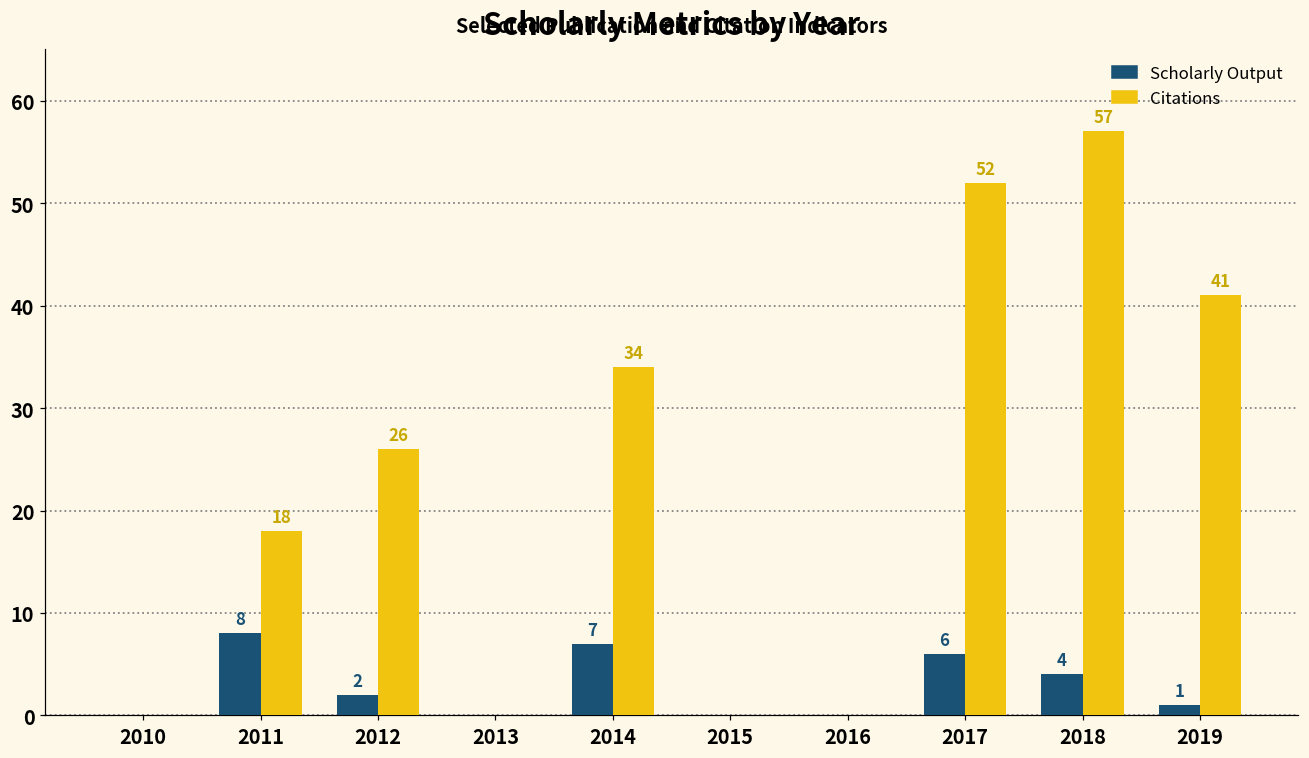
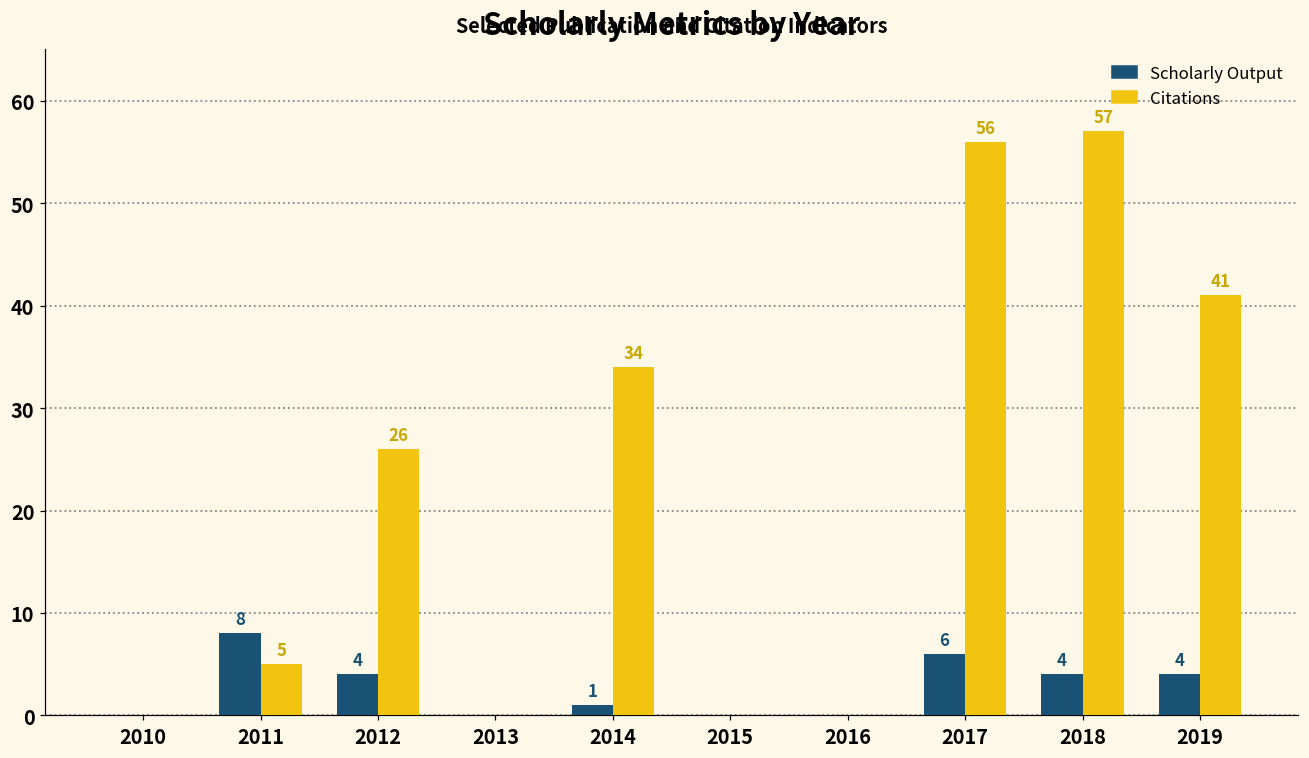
  {
    "Scholarly Output": {
      "2011": 8,
-     "2012": 2,
-     "2014": 7,
+     "2012": 4,
+     "2014": 1,
      "2017": 6,
      "2018": 4,
-     "2019": 1
+     "2019": 4
    },
    "Citations": {
-     "2011": 18,
+     "2011": 5,
      "2012": 26,
      "2014": 34,
-     "2017": 52,
+     "2017": 56,
      "2018": 57,
      "2019": 41
    }
  }
